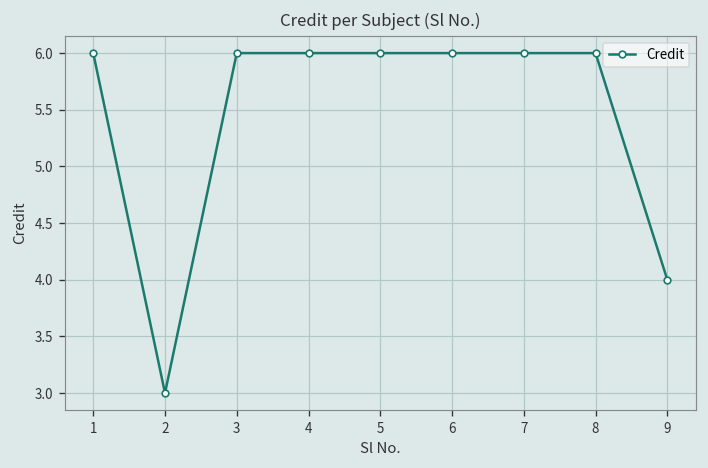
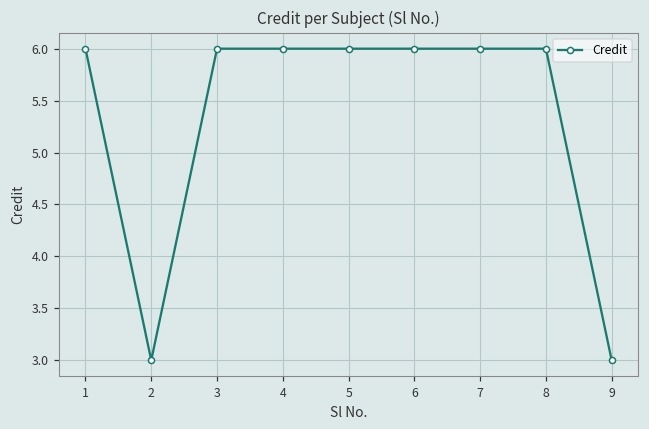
  {
    "1": 6,
    "2": 3,
    "3": 6,
    "4": 6,
    "5": 6,
    "6": 6,
    "7": 6,
    "8": 6,
-   "9": 4
+   "9": 3
  }
